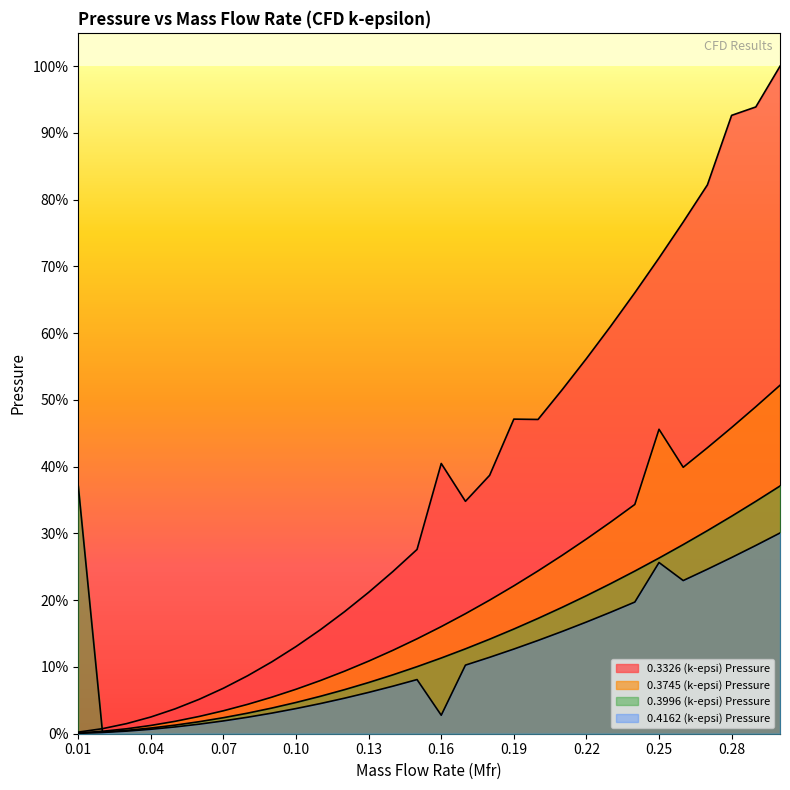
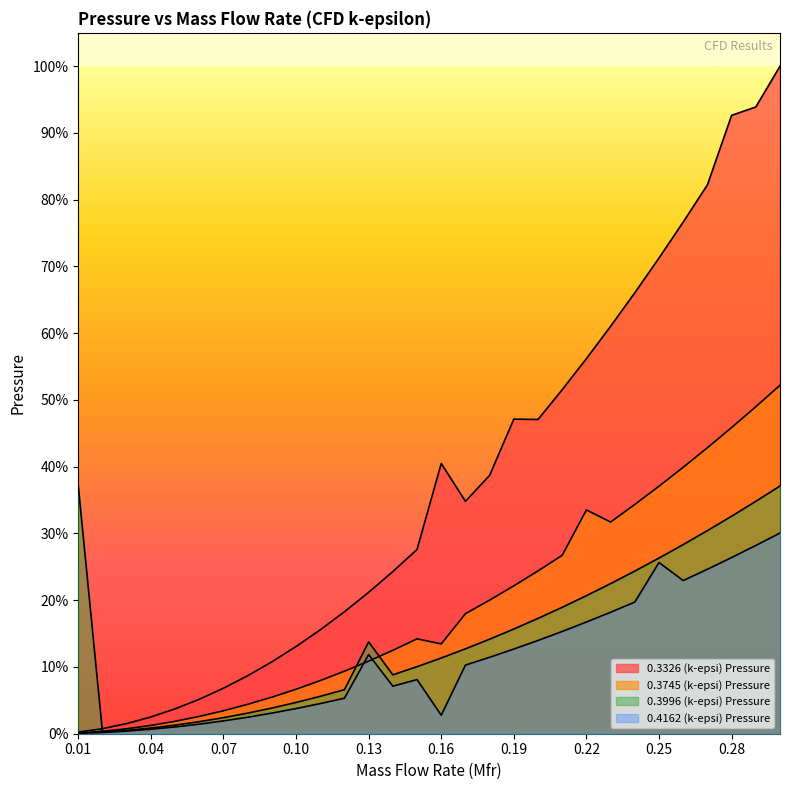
  {
    "0.3326 (k-epsi) Pressure": {
      "0.04": "3%",
      "0.07": "7%",
      "0.10": "13%",
      "0.13": "21%",
      "0.16": "40%",
      "0.19": "47%",
      "0.22": "56%",
      "0.25": "71%",
      "0.28": "93%"
    },
    "0.3745 (k-epsi) Pressure": {
      "0.04": "1%",
      "0.07": "3%",
      "0.10": "7%",
      "0.13": "11%",
-     "0.16": "16%",
+     "0.16": "13%",
      "0.19": "22%",
-     "0.22": "29%",
-     "0.25": "46%",
+     "0.22": "34%",
+     "0.25": "37%",
      "0.28": "46%"
    },
    "0.3996 (k-epsi) Pressure": {
      "0.01": "37%",
      "0.07": "2%",
      "0.10": "5%",
-     "0.13": "8%",
+     "0.13": "14%",
      "0.16": "11%",
      "0.19": "16%",
      "0.22": "21%",
      "0.25": "26%",
      "0.28": "33%"
    },
    "0.4162 (k-epsi) Pressure": {
      "0.07": "2%",
      "0.10": "4%",
-     "0.13": "6%",
+     "0.13": "12%",
      "0.16": "3%",
      "0.19": "13%",
      "0.22": "17%",
      "0.25": "26%",
      "0.28": "26%"
    }
  }
